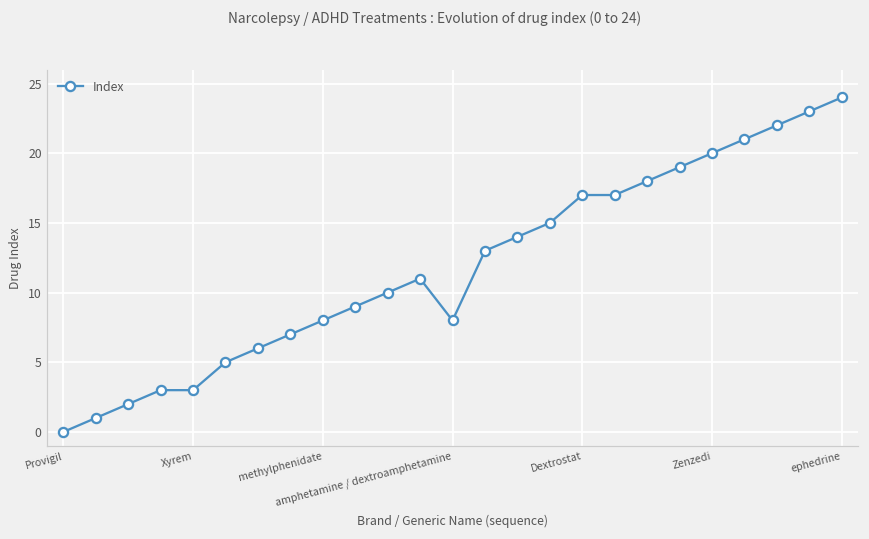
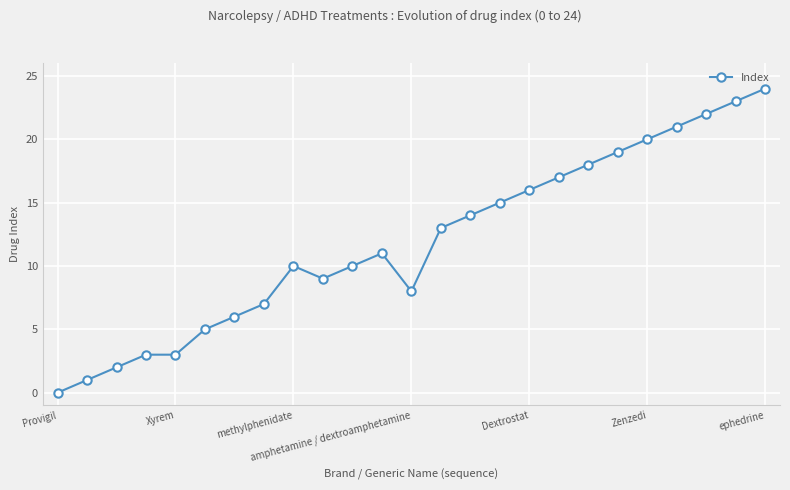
  {
    "Provigil": 0,
    "Xyrem": 3,
-   "methylphenidate": 8,
+   "methylphenidate": 10,
    "amphetamine / dextroamphetamine": 8,
-   "Dextrostat": 17,
+   "Dextrostat": 16,
    "Zenzedi": 20,
    "ephedrine": 24
  }
